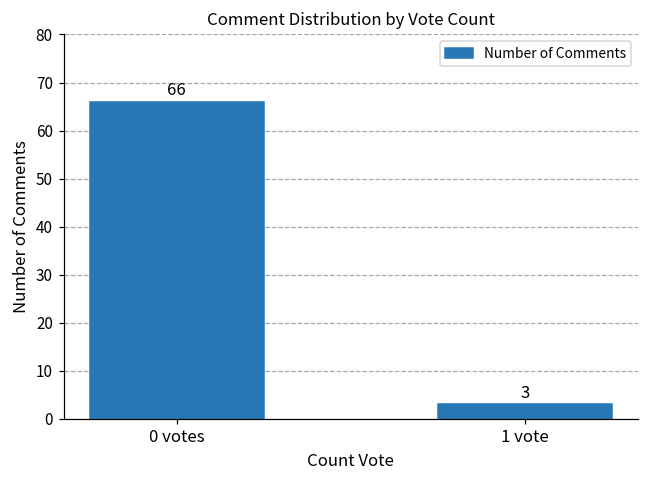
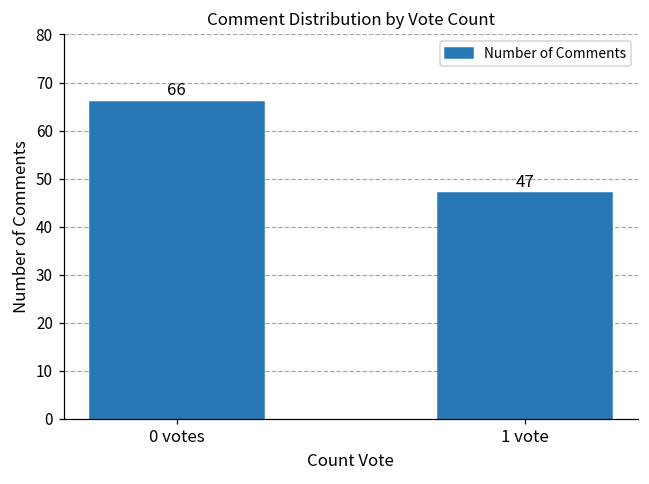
  {
    "0 votes": 66,
-   "1 vote": 3
+   "1 vote": 47
  }
